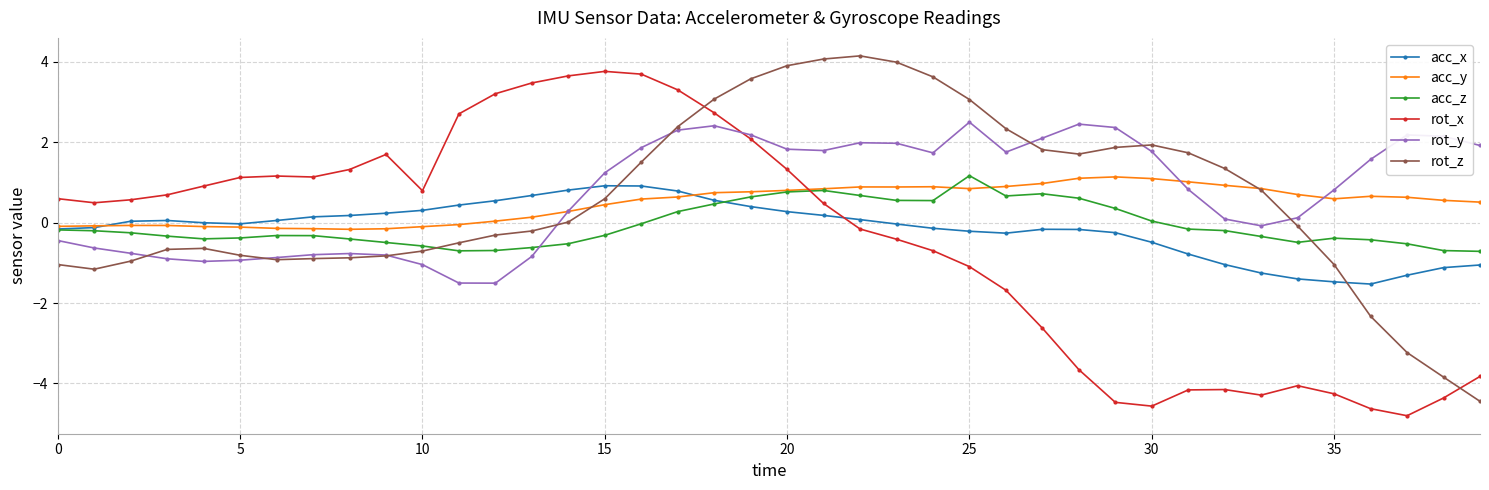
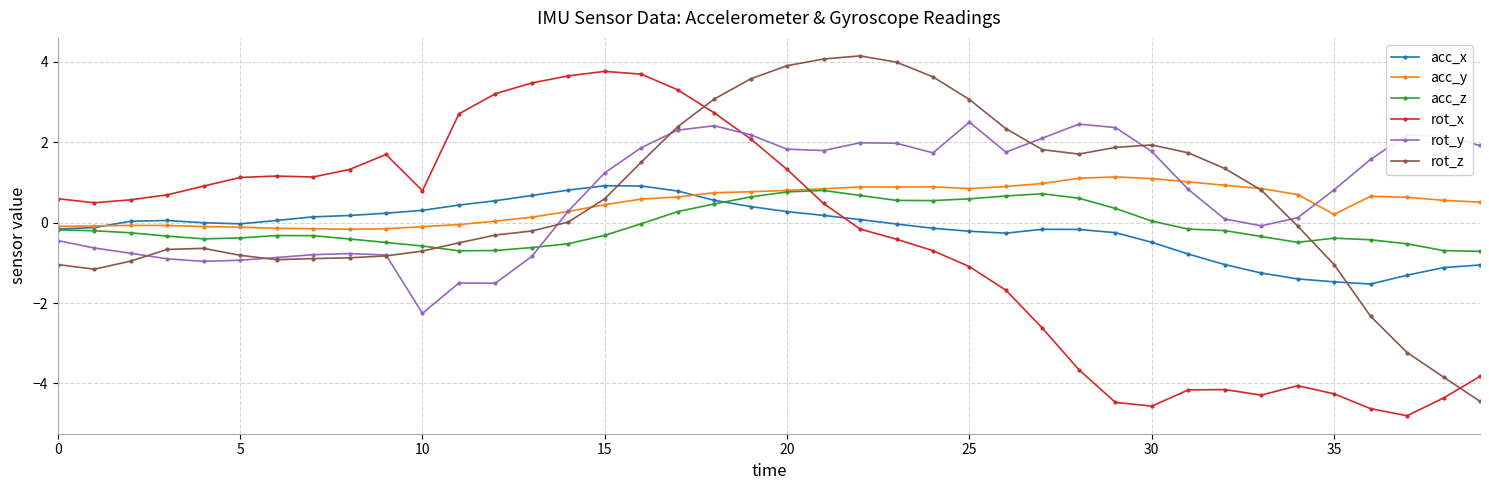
  {
    "acc_x": {
      "5": 0.0,
      "10": 0.3,
      "15": 0.9,
      "20": 0.3,
      "25": -0.2,
      "30": -0.5,
      "35": -1.5
    },
    "acc_y": {
      "0": -0.1,
      "5": -0.1,
      "10": -0.1,
      "15": 0.4,
      "25": 0.8,
      "30": 1.1,
-     "35": 0.6
+     "35": 0.2
    },
    "acc_z": {
      "5": -0.4,
      "10": -0.6,
      "15": -0.3,
-     "25": 1.2,
+     "25": 0.6,
      "30": 0.0,
      "35": -0.4
    },
    "rot_x": {
      "0": 0.6,
      "5": 1.1,
      "10": 0.8,
      "15": 3.8,
      "20": 1.3,
      "25": -1.1,
      "30": -4.6,
      "35": -4.3
    },
    "rot_y": {
      "0": -0.4,
      "5": -0.9,
-     "10": -1.0,
+     "10": -2.3,
      "15": 1.2,
      "20": 1.8,
      "25": 2.5,
      "30": 1.8,
      "35": 0.8
    },
    "rot_z": {
      "0": -1.0,
      "5": -0.8,
      "10": -0.7,
      "15": 0.6,
      "20": 3.9,
      "25": 3.1,
      "30": 1.9,
      "35": -1.0
    }
  }
